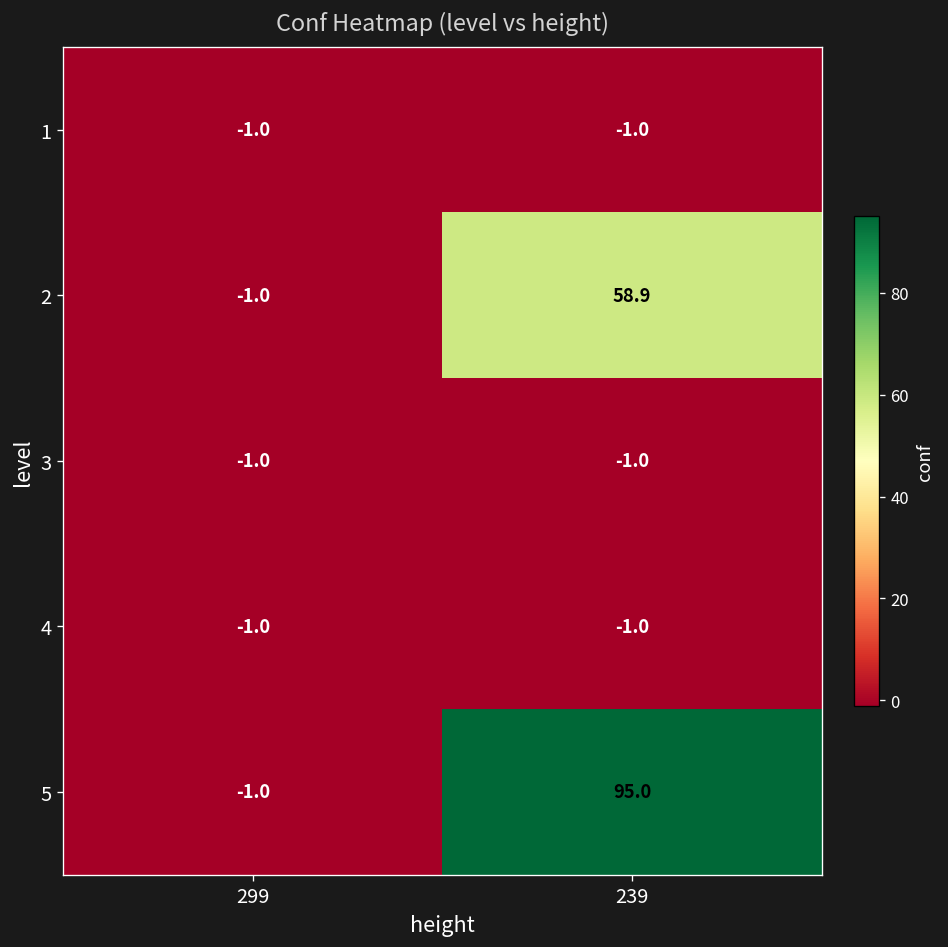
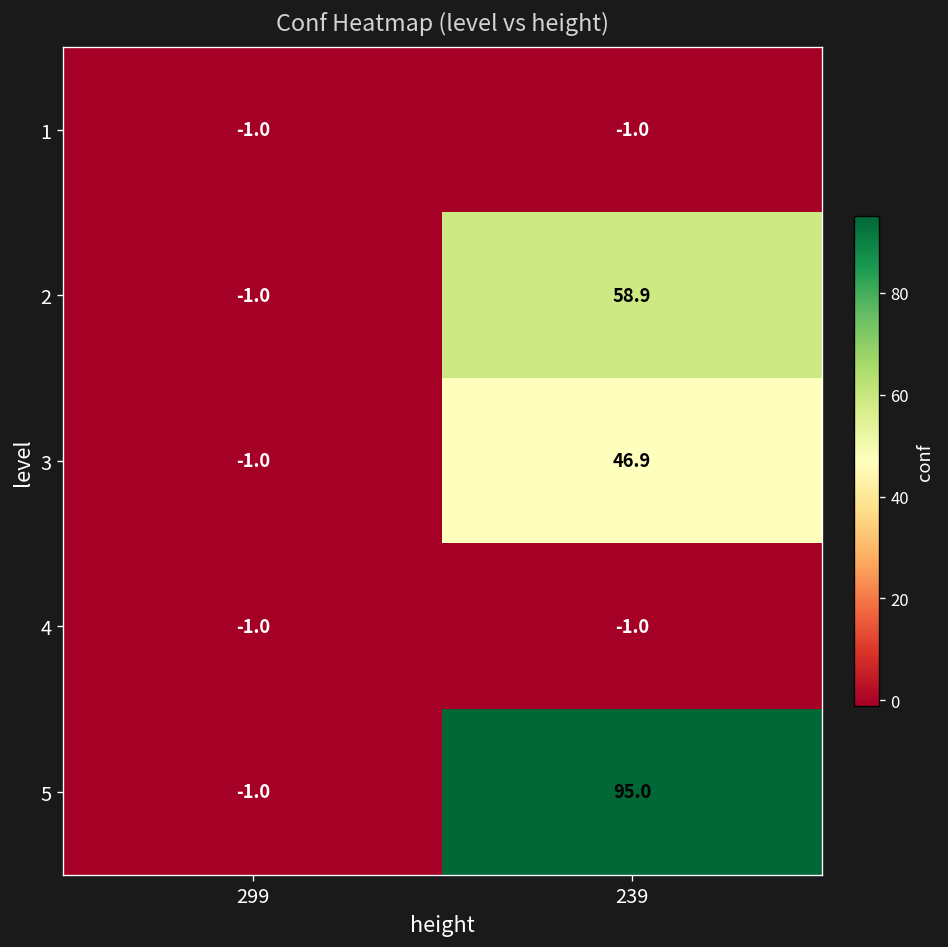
  {
    "1": {
      "299": -1.0,
      "239": -1.0
    },
    "2": {
      "299": -1.0,
      "239": 58.9
    },
    "3": {
      "299": -1.0,
-     "239": -1.0
+     "239": 46.9
    },
    "4": {
      "299": -1.0,
      "239": -1.0
    },
    "5": {
      "299": -1.0,
      "239": 95.0
    }
  }
